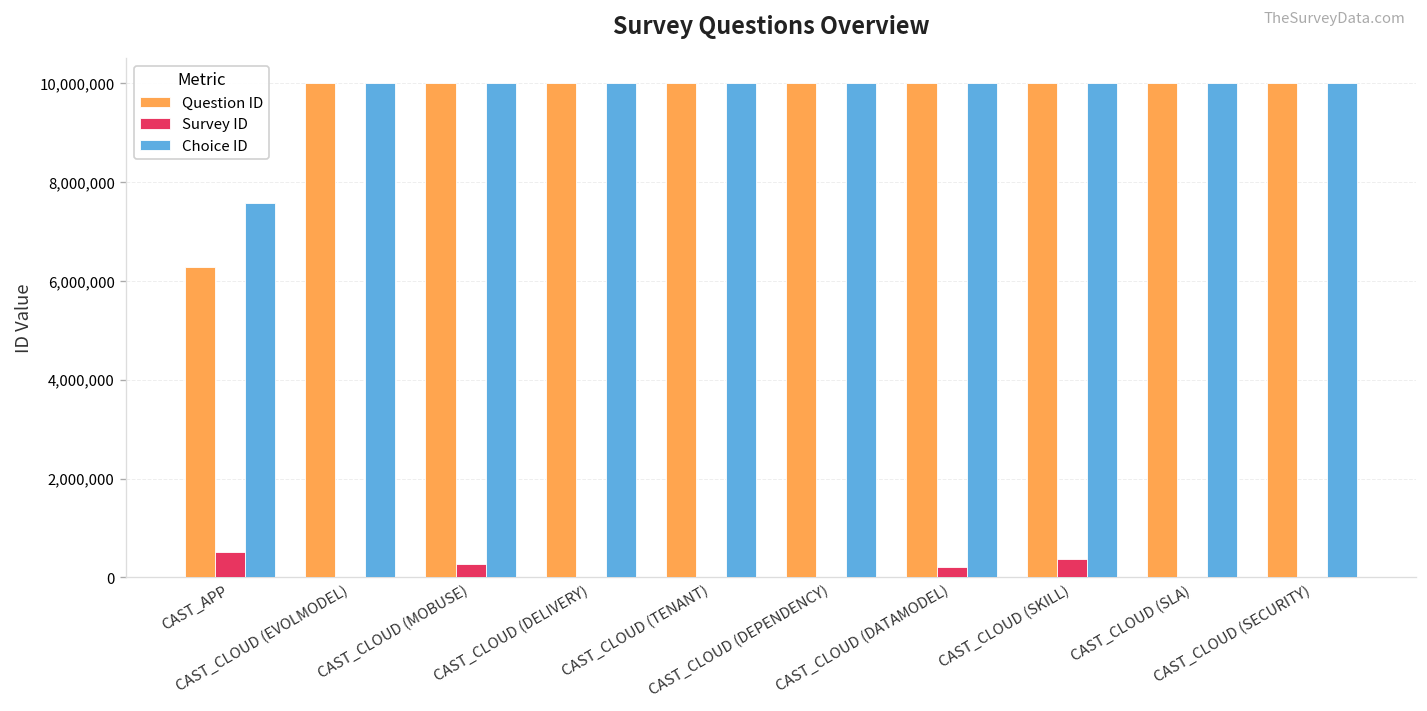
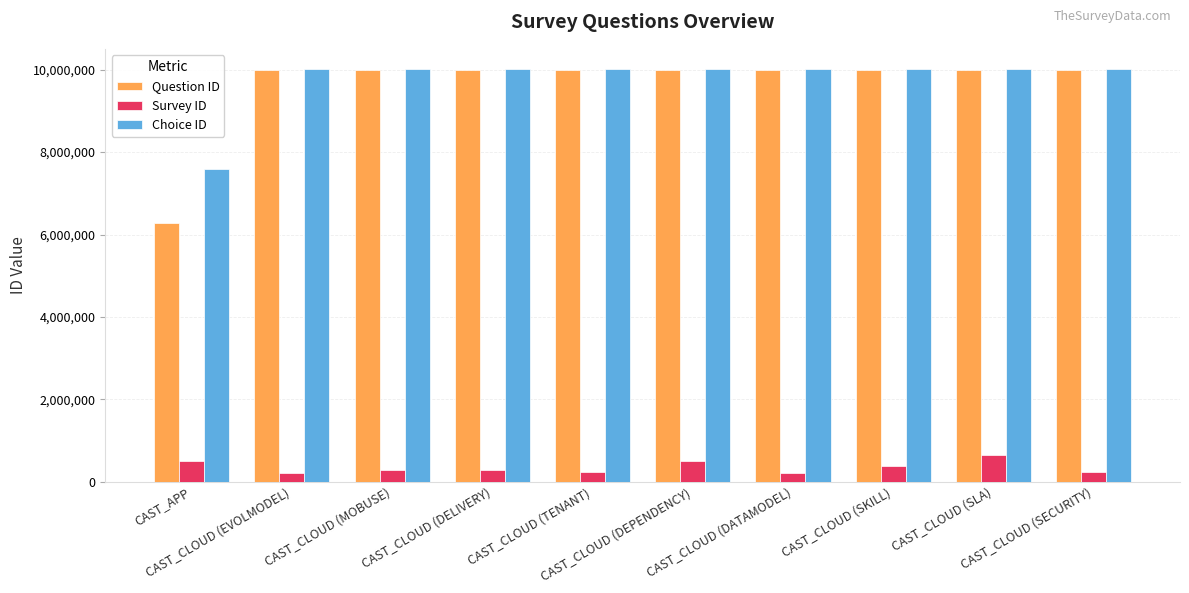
  {
    "Question ID": {
      "CAST_APP": "6,300,000",
      "CAST_CLOUD (EVOLMODEL)": "10,000,000",
      "CAST_CLOUD (MOBUSE)": "10,000,000",
      "CAST_CLOUD (DELIVERY)": "10,000,000",
      "CAST_CLOUD (TENANT)": "10,000,000",
      "CAST_CLOUD (DEPENDENCY)": "10,000,000",
      "CAST_CLOUD (DATAMODEL)": "10,000,000",
      "CAST_CLOUD (SKILL)": "10,000,000",
      "CAST_CLOUD (SLA)": "10,000,000",
      "CAST_CLOUD (SECURITY)": "10,000,000"
    },
    "Survey ID": {
      "CAST_APP": "500,000",
-     "CAST_CLOUD (EVOLMODEL)": "0",
+     "CAST_CLOUD (EVOLMODEL)": "200,000",
      "CAST_CLOUD (MOBUSE)": "300,000",
-     "CAST_CLOUD (DELIVERY)": "0",
-     "CAST_CLOUD (TENANT)": "0",
-     "CAST_CLOUD (DEPENDENCY)": "0",
+     "CAST_CLOUD (DELIVERY)": "300,000",
+     "CAST_CLOUD (TENANT)": "200,000",
+     "CAST_CLOUD (DEPENDENCY)": "500,000",
      "CAST_CLOUD (DATAMODEL)": "200,000",
      "CAST_CLOUD (SKILL)": "400,000",
-     "CAST_CLOUD (SLA)": "0",
-     "CAST_CLOUD (SECURITY)": "0"
+     "CAST_CLOUD (SLA)": "700,000",
+     "CAST_CLOUD (SECURITY)": "200,000"
    },
    "Choice ID": {
      "CAST_APP": "7,600,000",
      "CAST_CLOUD (EVOLMODEL)": "10,000,000",
      "CAST_CLOUD (MOBUSE)": "10,000,000",
      "CAST_CLOUD (DELIVERY)": "10,000,000",
      "CAST_CLOUD (TENANT)": "10,000,000",
      "CAST_CLOUD (DEPENDENCY)": "10,000,000",
      "CAST_CLOUD (DATAMODEL)": "10,000,000",
      "CAST_CLOUD (SKILL)": "10,000,000",
      "CAST_CLOUD (SLA)": "10,000,000",
      "CAST_CLOUD (SECURITY)": "10,000,000"
    }
  }
